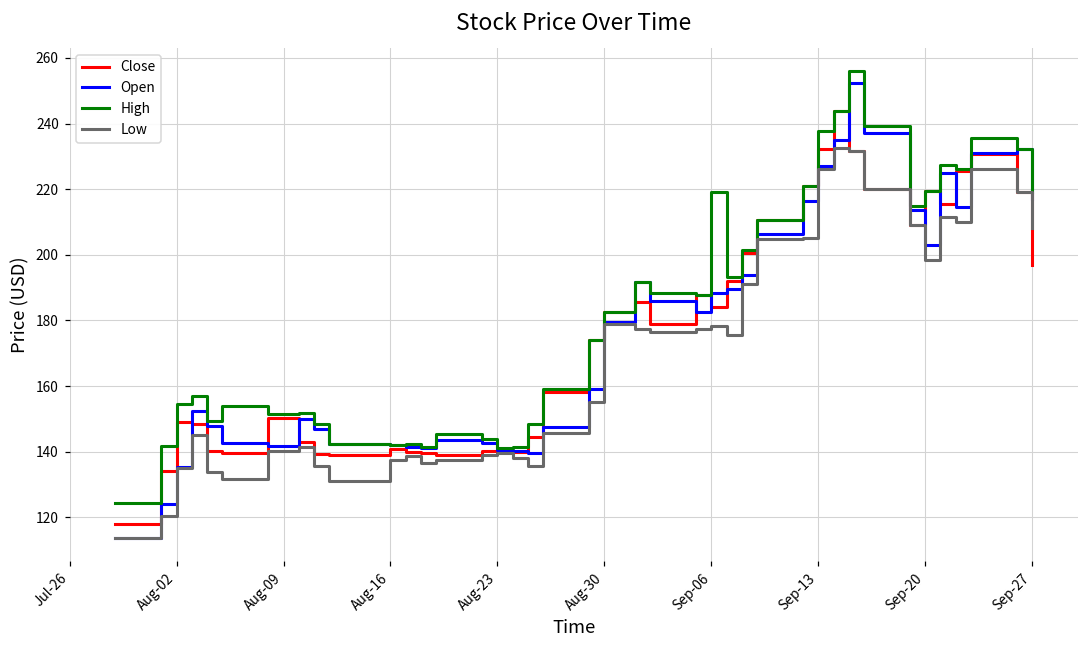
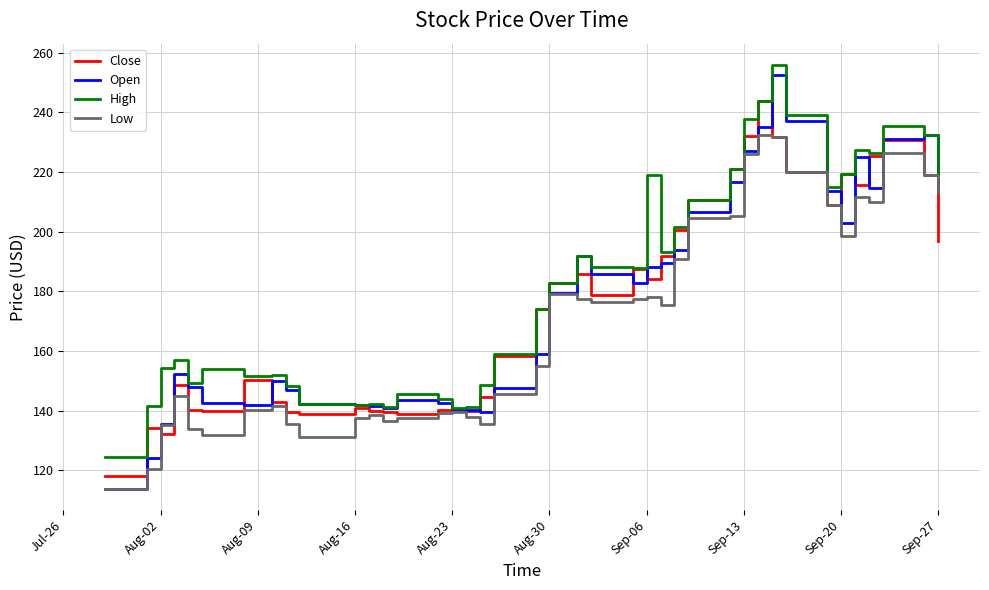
  {
    "Close": {
-     "Aug-02": 149,
+     "Aug-02": 132,
      "Aug-16": 141,
      "Sep-06": 184,
      "Sep-13": 232,
      "Sep-27": 197
    },
    "Open": {
      "Sep-06": 188,
      "Sep-13": 227,
      "Sep-20": 203,
      "Sep-27": 217
    },
    "High": {
      "Aug-02": 154,
      "Sep-06": 219,
      "Sep-13": 238,
      "Sep-27": 219
    },
    "Low": {
      "Aug-16": 138,
      "Sep-06": 178,
      "Sep-13": 226,
      "Sep-20": 199,
-     "Sep-27": 208
+     "Sep-27": 213
    }
  }
